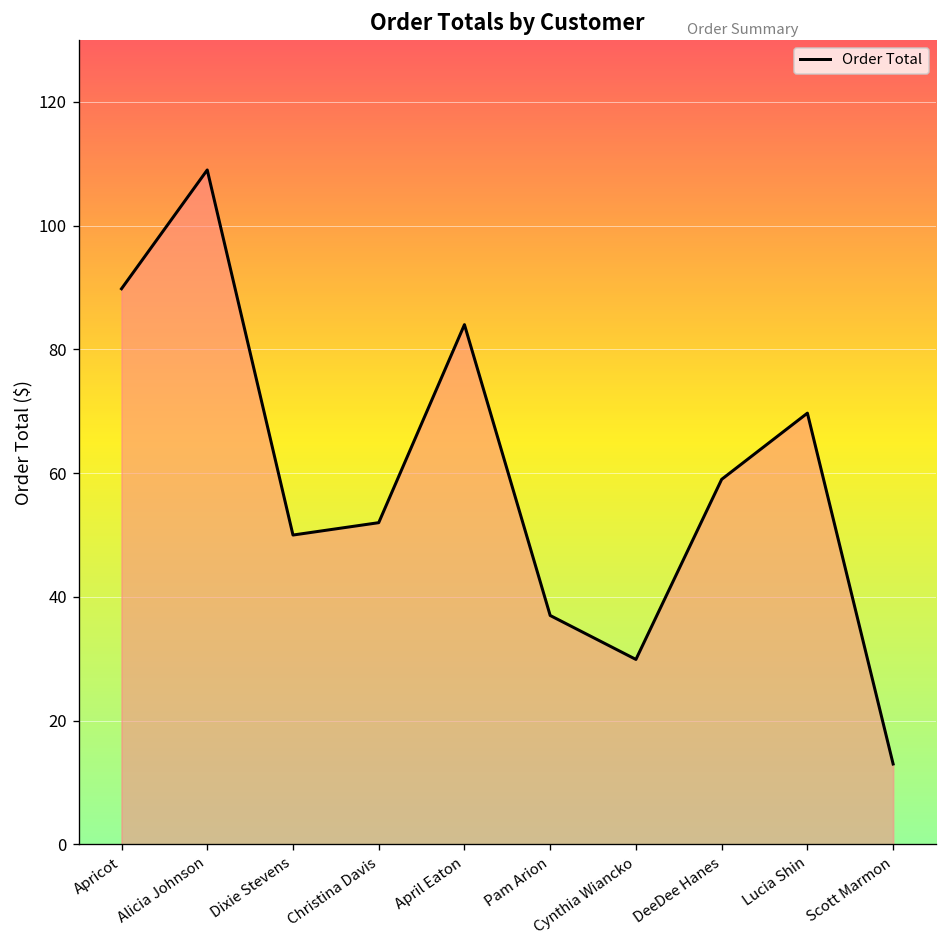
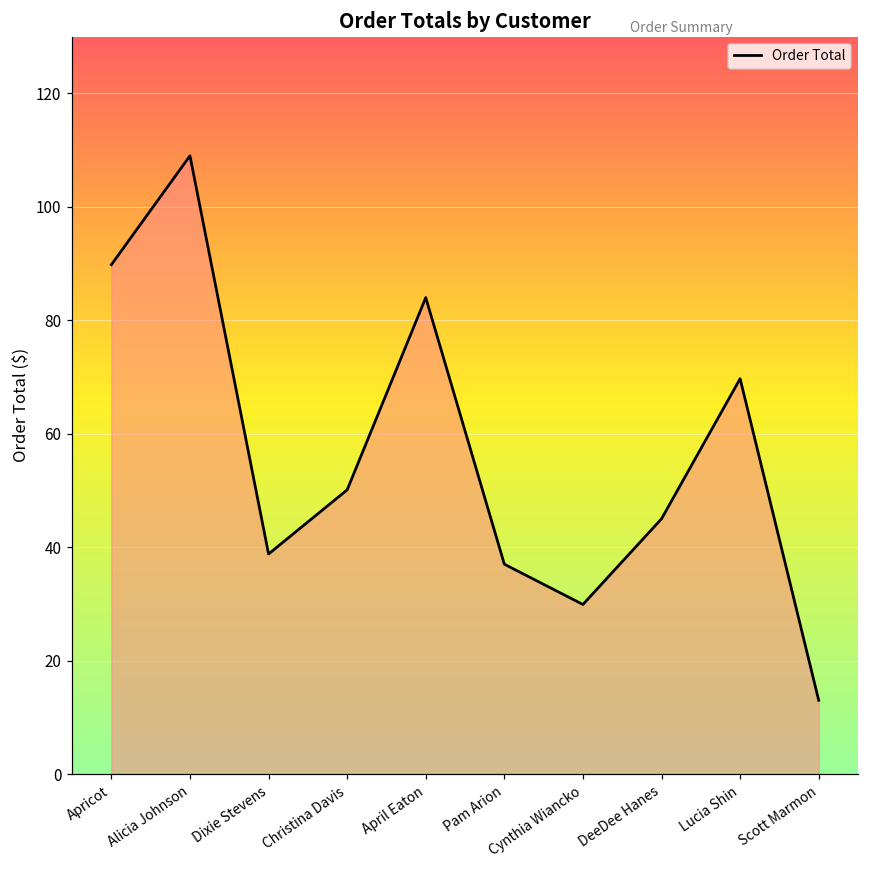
  {
    "Apricot": 90,
    "Alicia Johnson": 109,
-   "Dixie Stevens": 50,
-   "Christina Davis": 52,
+   "Dixie Stevens": 39,
+   "Christina Davis": 50,
    "April Eaton": 84,
    "Pam Arion": 37,
    "Cynthia Wiancko": 30,
-   "DeeDee Hanes": 59,
+   "DeeDee Hanes": 45,
    "Lucia Shin": 70,
    "Scott Marmon": 13
  }
